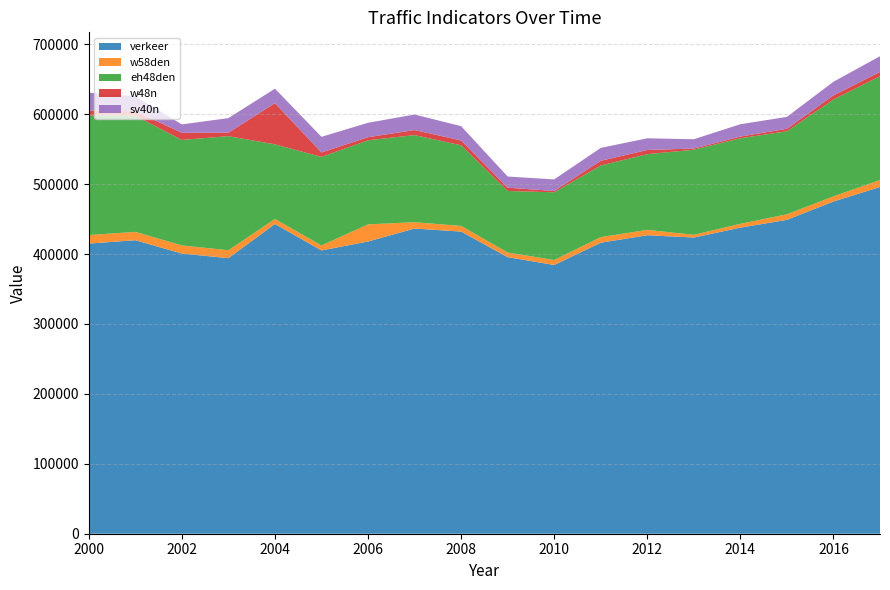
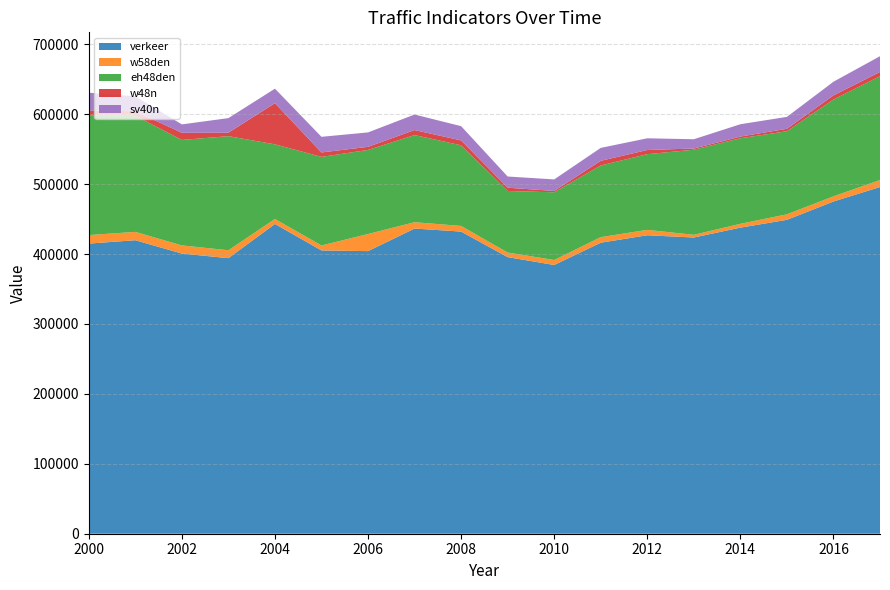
  {
    "verkeer": {
      "2000": 410000,
      "2002": 400000,
      "2004": 440000,
-     "2006": 420000,
+     "2006": 400000,
      "2008": 430000,
      "2010": 380000,
      "2012": 430000,
      "2014": 440000,
      "2016": 480000
    },
    "w58den": {
      "2000": 10000,
      "2002": 10000,
      "2004": 10000,
      "2006": 20000,
      "2008": 10000,
      "2010": 10000,
      "2012": 10000,
      "2014": 10000,
      "2016": 10000
    },
    "eh48den": {
      "2000": 170000,
      "2002": 150000,
      "2004": 110000,
      "2006": 120000,
      "2008": 120000,
      "2012": 110000,
      "2016": 140000
    },
    "w48n": {
      "2000": 10000,
      "2002": 10000,
      "2004": 60000,
      "2006": 0,
      "2008": 10000,
      "2012": 10000,
      "2016": 10000
    },
    "sv40n": {
      "2000": 30000,
      "2002": 10000,
      "2004": 20000,
      "2006": 20000,
      "2008": 20000,
      "2010": 20000,
      "2012": 20000,
      "2014": 20000,
      "2016": 20000
    }
  }
